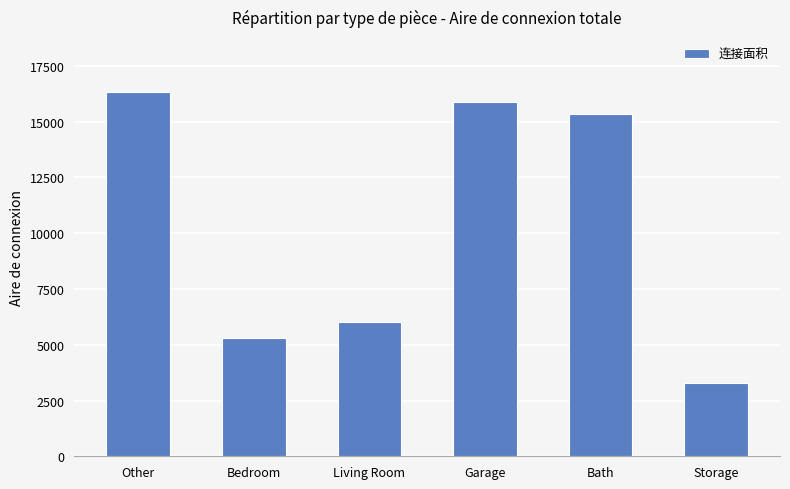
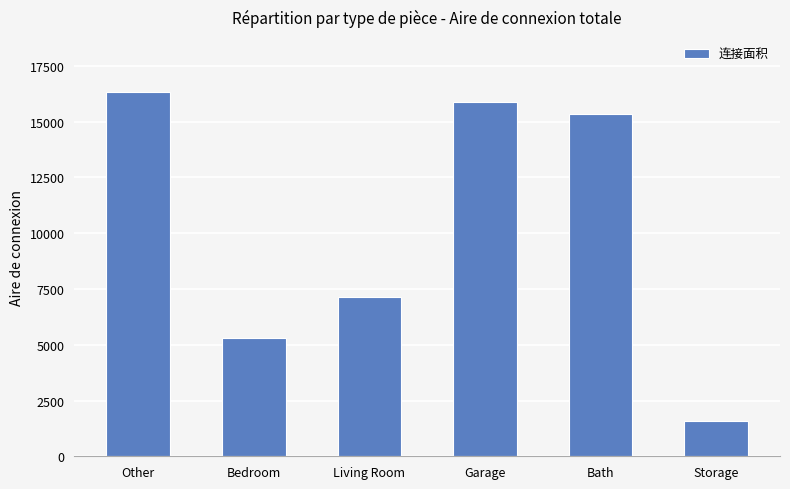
  {
    "Other": 16300,
    "Bedroom": 5300,
-   "Living Room": 6000,
+   "Living Room": 7100,
    "Garage": 15900,
    "Bath": 15300,
-   "Storage": 3300
+   "Storage": 1600
  }
